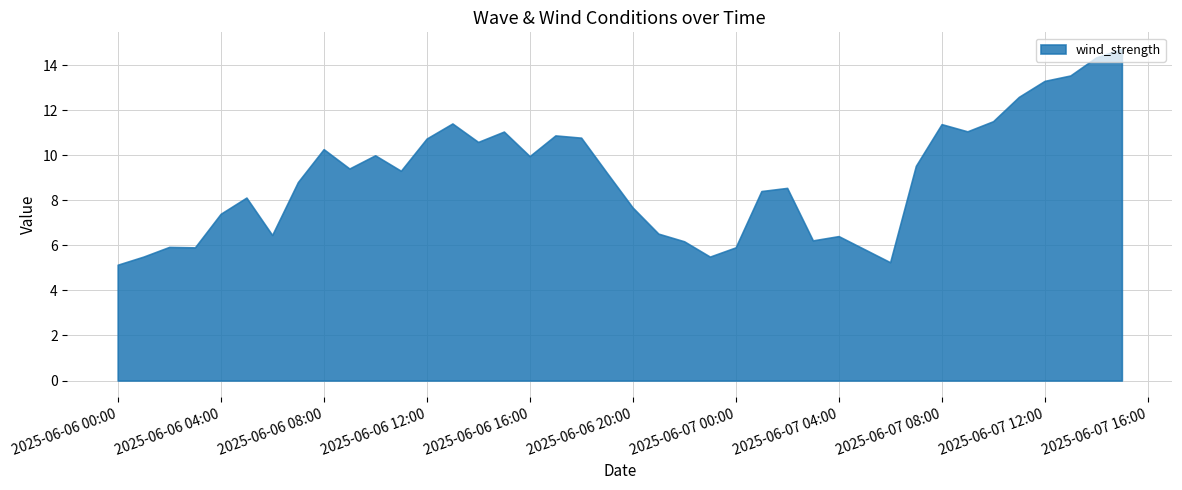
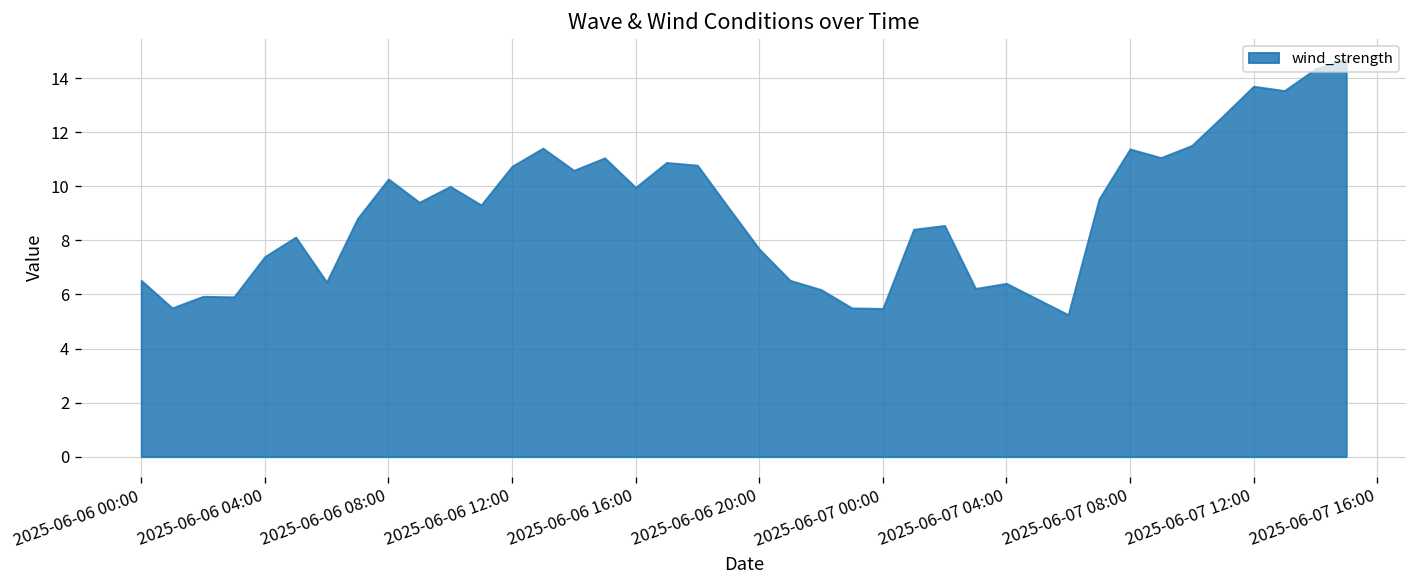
  {
-   "2025-06-06 00:00": 5.1,
+   "2025-06-06 00:00": 6.5,
    "2025-06-06 04:00": 7.4,
    "2025-06-06 08:00": 10.3,
    "2025-06-06 12:00": 10.7,
    "2025-06-06 16:00": 10.0,
    "2025-06-06 20:00": 7.7,
-   "2025-06-07 00:00": 5.9,
+   "2025-06-07 00:00": 5.5,
    "2025-06-07 04:00": 6.4,
    "2025-06-07 08:00": 11.4,
-   "2025-06-07 12:00": 13.3
+   "2025-06-07 12:00": 13.7
  }
